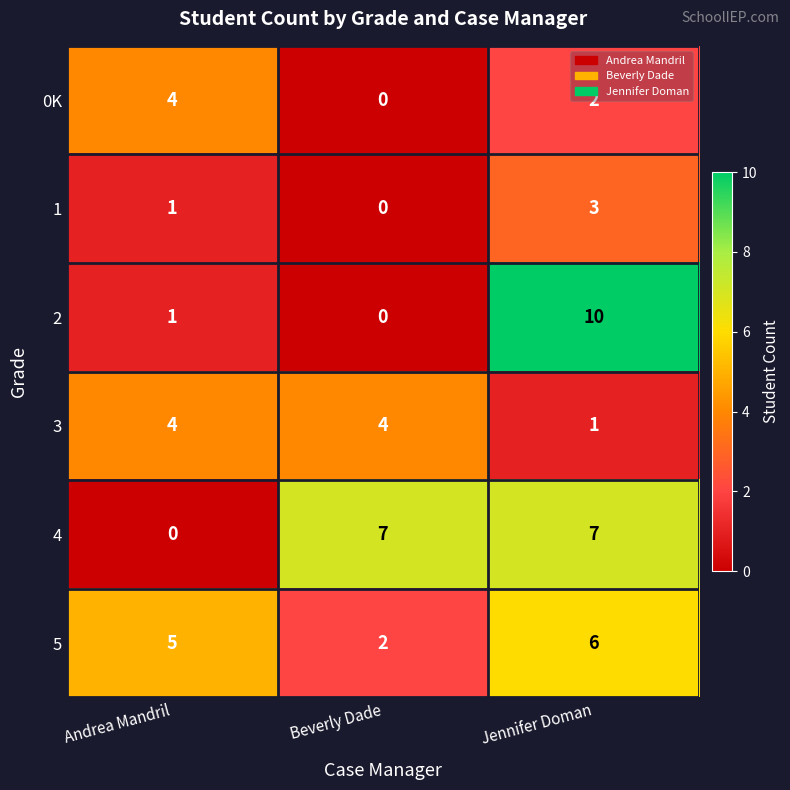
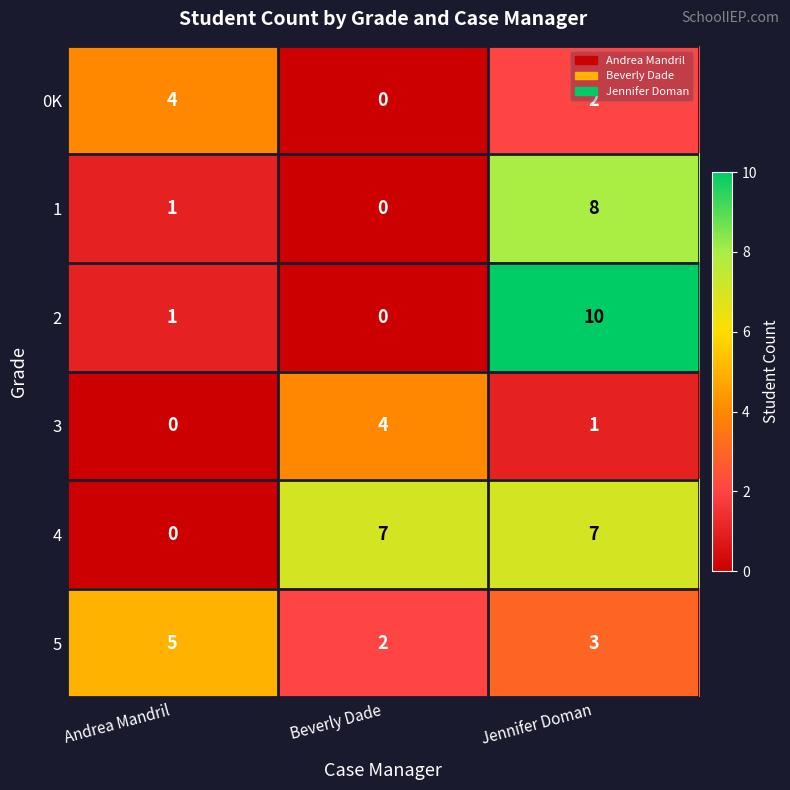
  {
    "0K": {
      "Andrea Mandril": 4,
      "Beverly Dade": 0
    },
    "1": {
      "Andrea Mandril": 1,
      "Beverly Dade": 0,
-     "Jennifer Doman": 3
+     "Jennifer Doman": 8
    },
    "2": {
      "Andrea Mandril": 1,
      "Beverly Dade": 0,
      "Jennifer Doman": 10
    },
    "3": {
-     "Andrea Mandril": 4,
+     "Andrea Mandril": 0,
      "Beverly Dade": 4,
      "Jennifer Doman": 1
    },
    "4": {
      "Andrea Mandril": 0,
      "Beverly Dade": 7,
      "Jennifer Doman": 7
    },
    "5": {
      "Andrea Mandril": 5,
      "Beverly Dade": 2,
-     "Jennifer Doman": 6
+     "Jennifer Doman": 3
    }
  }
